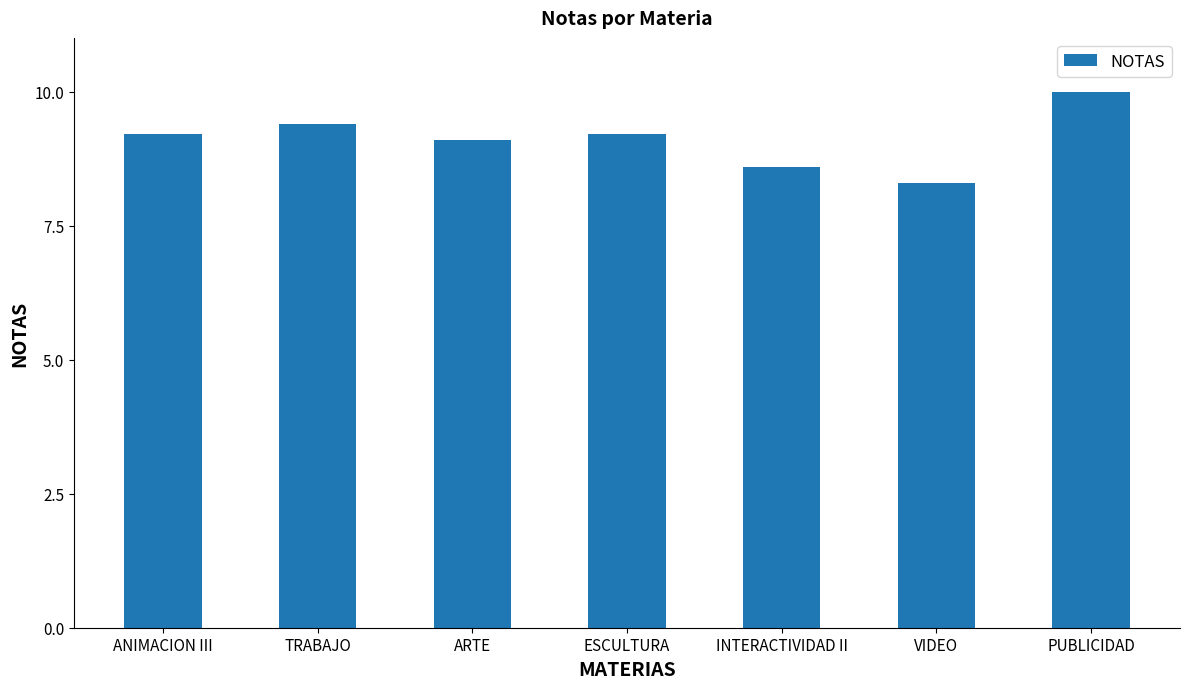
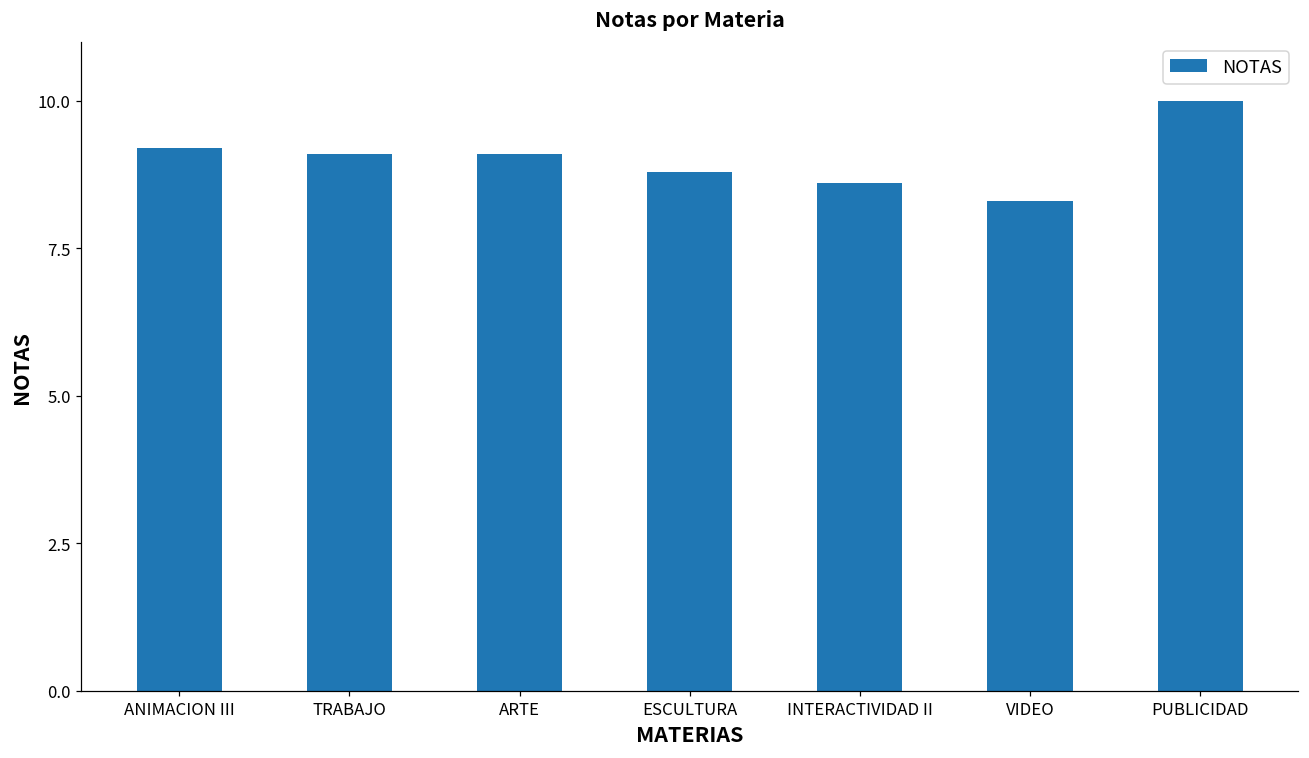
  {
    "ANIMACION III": 9.2,
-   "TRABAJO": 9.4,
+   "TRABAJO": 9.1,
    "ARTE": 9.1,
-   "ESCULTURA": 9.2,
+   "ESCULTURA": 8.8,
    "INTERACTIVIDAD II": 8.6,
    "VIDEO": 8.3,
    "PUBLICIDAD": 10.0
  }
